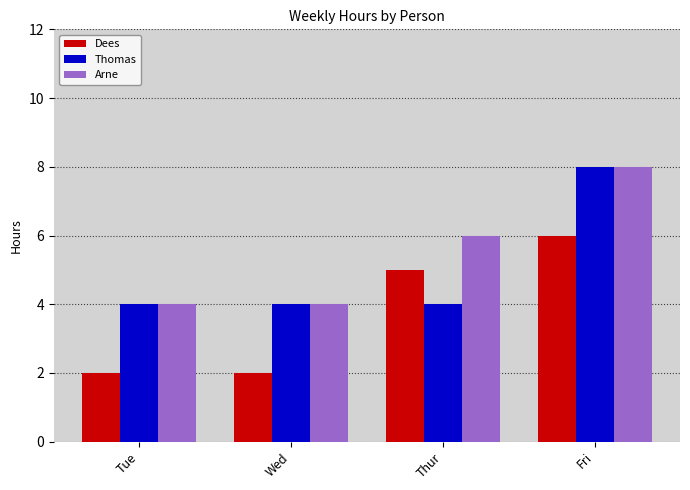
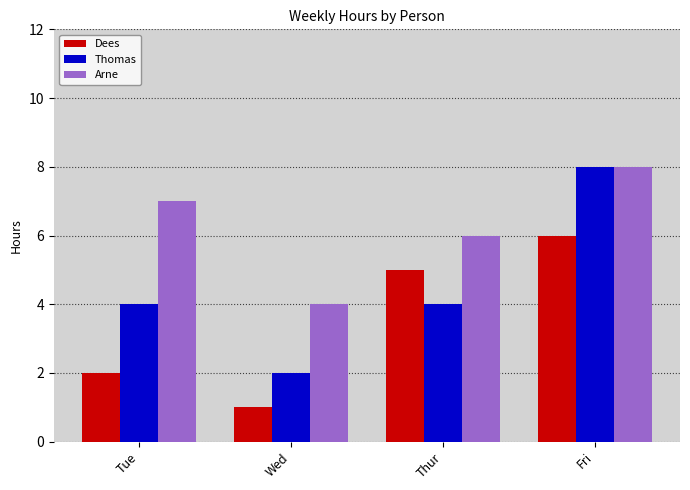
  {
    "Dees": {
      "Tue": 2,
-     "Wed": 2,
+     "Wed": 1,
      "Thur": 5,
      "Fri": 6
    },
    "Thomas": {
      "Tue": 4,
-     "Wed": 4,
+     "Wed": 2,
      "Thur": 4,
      "Fri": 8
    },
    "Arne": {
-     "Tue": 4,
+     "Tue": 7,
      "Wed": 4,
      "Thur": 6,
      "Fri": 8
    }
  }
